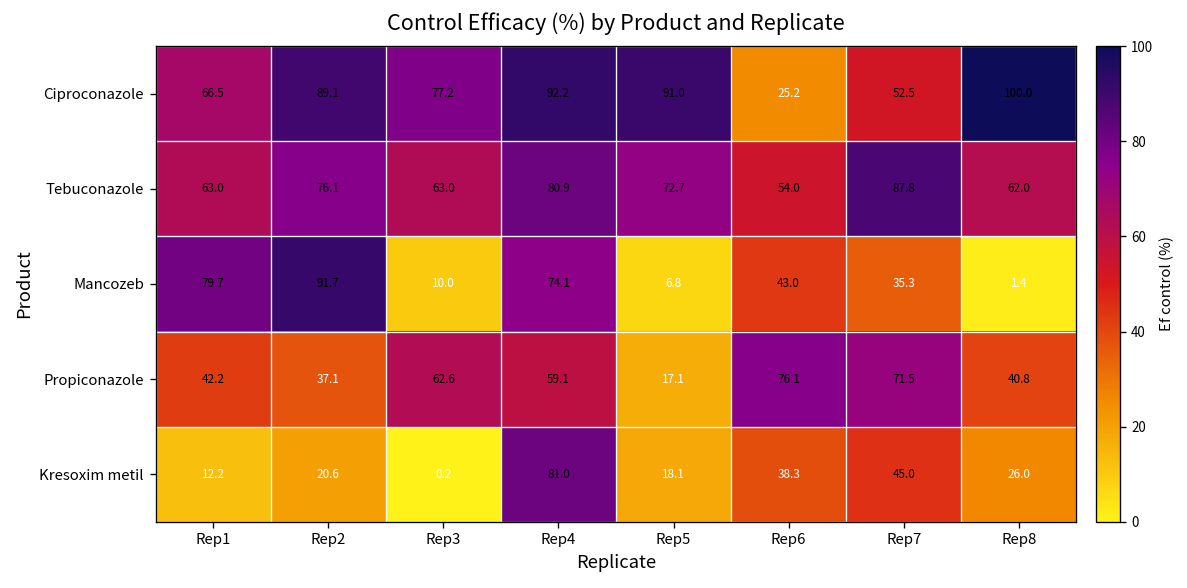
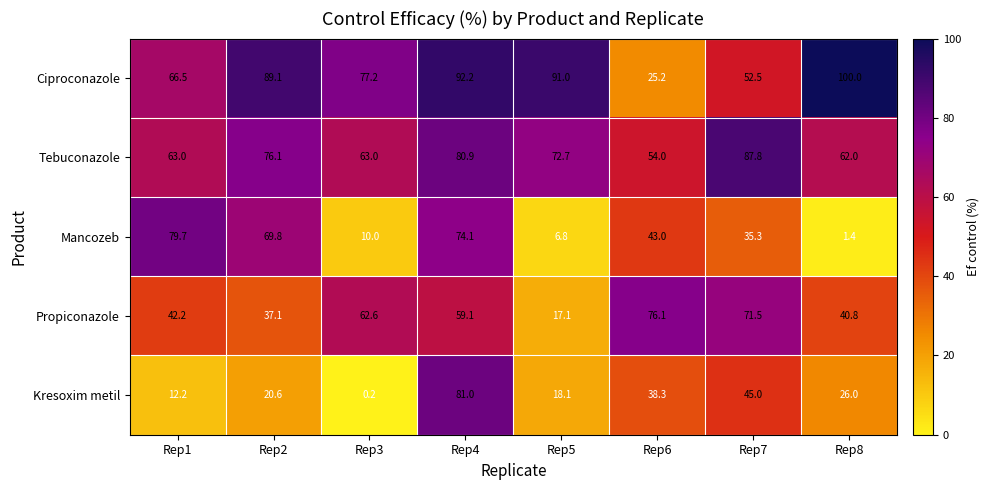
  {
    "Ciproconazole": {
      "Rep1": 66.5,
      "Rep2": 89.1,
      "Rep3": 77.2,
      "Rep4": 92.2,
      "Rep5": 91.0,
      "Rep6": 25.2,
      "Rep7": 52.5,
      "Rep8": 100.0
    },
    "Tebuconazole": {
      "Rep1": 63.0,
      "Rep2": 76.1,
      "Rep3": 63.0,
      "Rep4": 80.9,
      "Rep5": 72.7,
      "Rep6": 54.0,
      "Rep7": 87.8,
      "Rep8": 62.0
    },
    "Mancozeb": {
      "Rep1": 79.7,
-     "Rep2": 91.7,
+     "Rep2": 69.8,
      "Rep3": 10.0,
      "Rep4": 74.1,
      "Rep5": 6.8,
      "Rep6": 43.0,
      "Rep7": 35.3,
      "Rep8": 1.4
    },
    "Propiconazole": {
      "Rep1": 42.2,
      "Rep2": 37.1,
      "Rep3": 62.6,
      "Rep4": 59.1,
      "Rep5": 17.1,
      "Rep6": 76.1,
      "Rep7": 71.5,
      "Rep8": 40.8
    },
    "Kresoxim metil": {
      "Rep1": 12.2,
      "Rep2": 20.6,
      "Rep3": 0.2,
      "Rep4": 81.0,
      "Rep5": 18.1,
      "Rep6": 38.3,
      "Rep7": 45.0,
      "Rep8": 26.0
    }
  }
